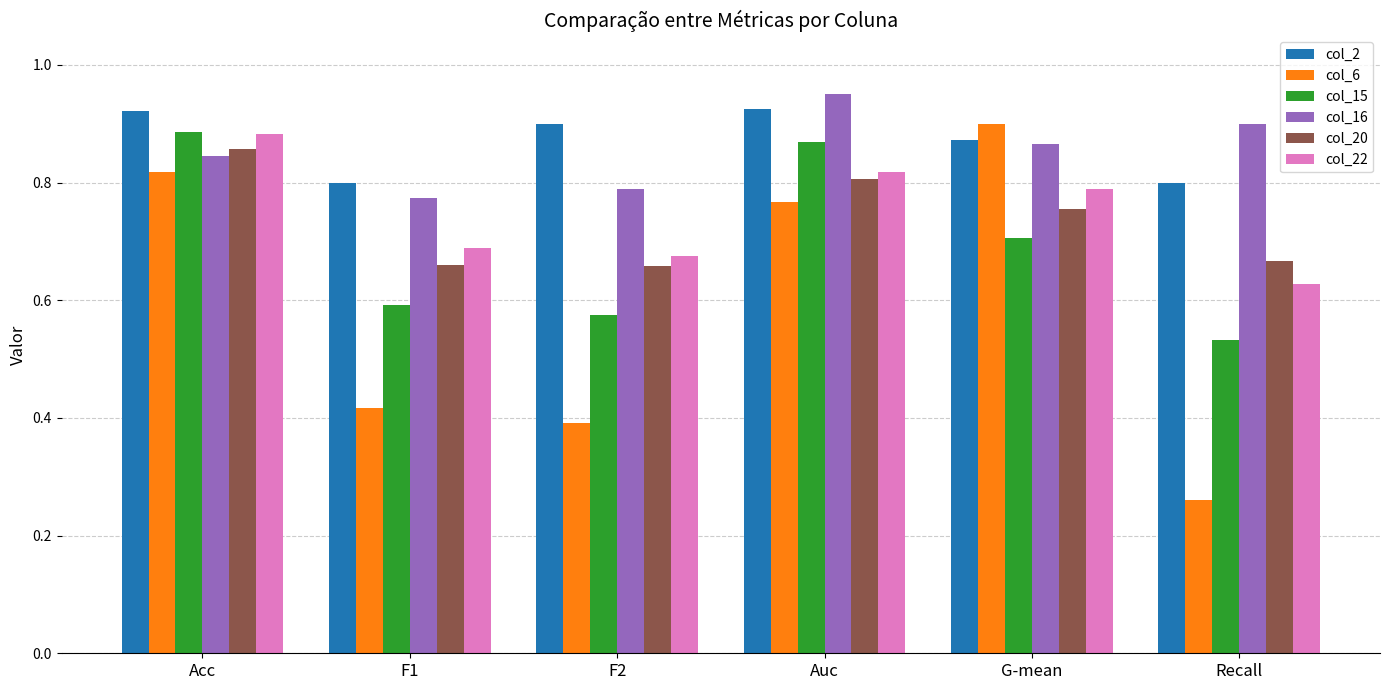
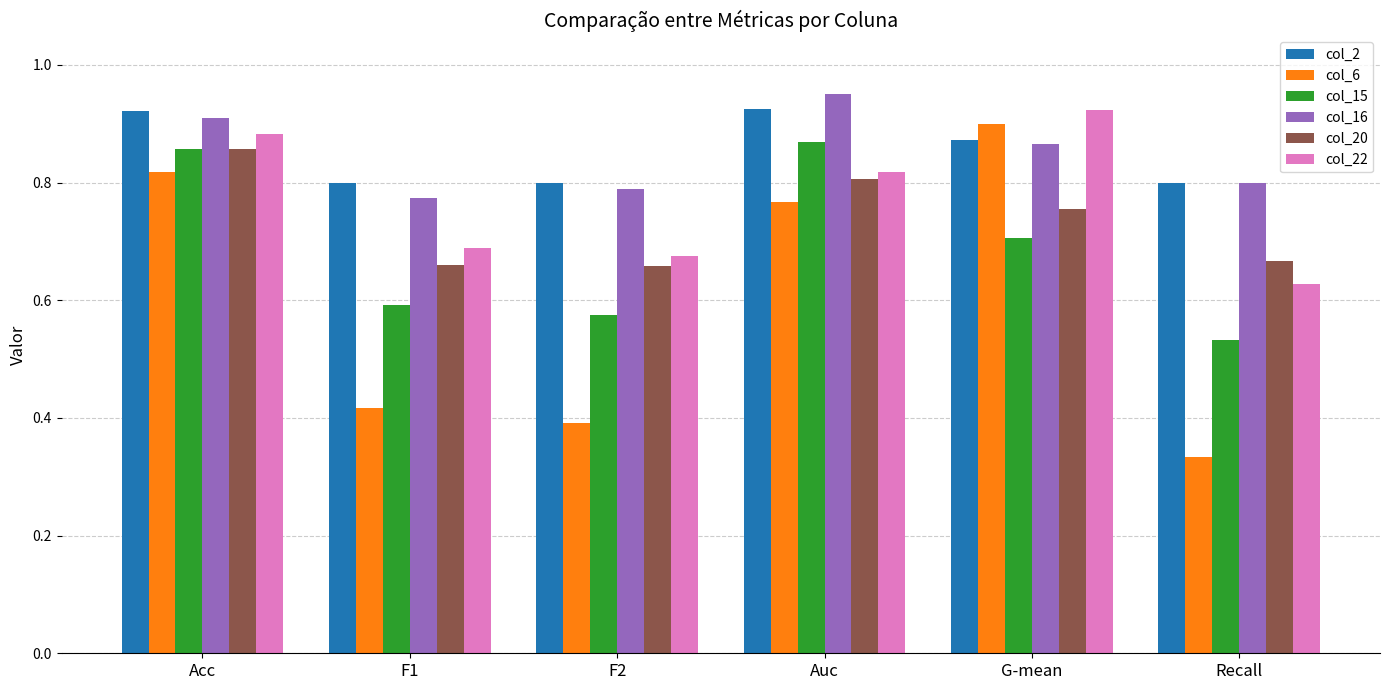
  {
    "col_2": {
      "Acc": 0.92,
      "F1": 0.8,
-     "F2": 0.9,
+     "F2": 0.8,
      "Auc": 0.92,
      "G-mean": 0.87,
      "Recall": 0.8
    },
    "col_6": {
      "Acc": 0.82,
      "F1": 0.42,
      "F2": 0.39,
      "Auc": 0.77,
      "G-mean": 0.90,
-     "Recall": 0.26
+     "Recall": 0.33
    },
    "col_15": {
-     "Acc": 0.89,
+     "Acc": 0.86,
      "F1": 0.59,
      "F2": 0.57,
      "Auc": 0.87,
      "G-mean": 0.71,
      "Recall": 0.53
    },
    "col_16": {
-     "Acc": 0.85,
+     "Acc": 0.91,
      "F1": 0.77,
      "F2": 0.79,
      "Auc": 0.95,
      "G-mean": 0.87,
-     "Recall": 0.9
+     "Recall": 0.8
    },
    "col_20": {
      "Acc": 0.86,
      "F1": 0.66,
      "F2": 0.66,
      "Auc": 0.81,
      "G-mean": 0.76,
      "Recall": 0.67
    },
    "col_22": {
      "Acc": 0.88,
      "F1": 0.69,
      "F2": 0.68,
      "Auc": 0.82,
-     "G-mean": 0.79,
+     "G-mean": 0.92,
      "Recall": 0.63
    }
  }
